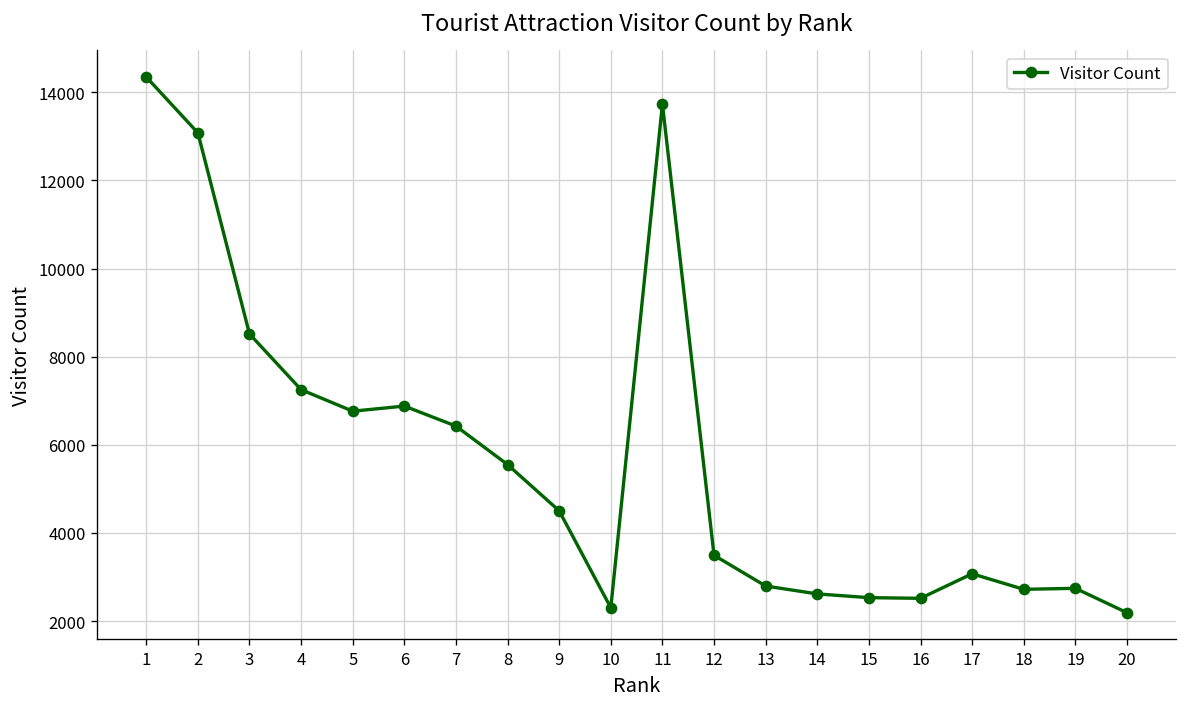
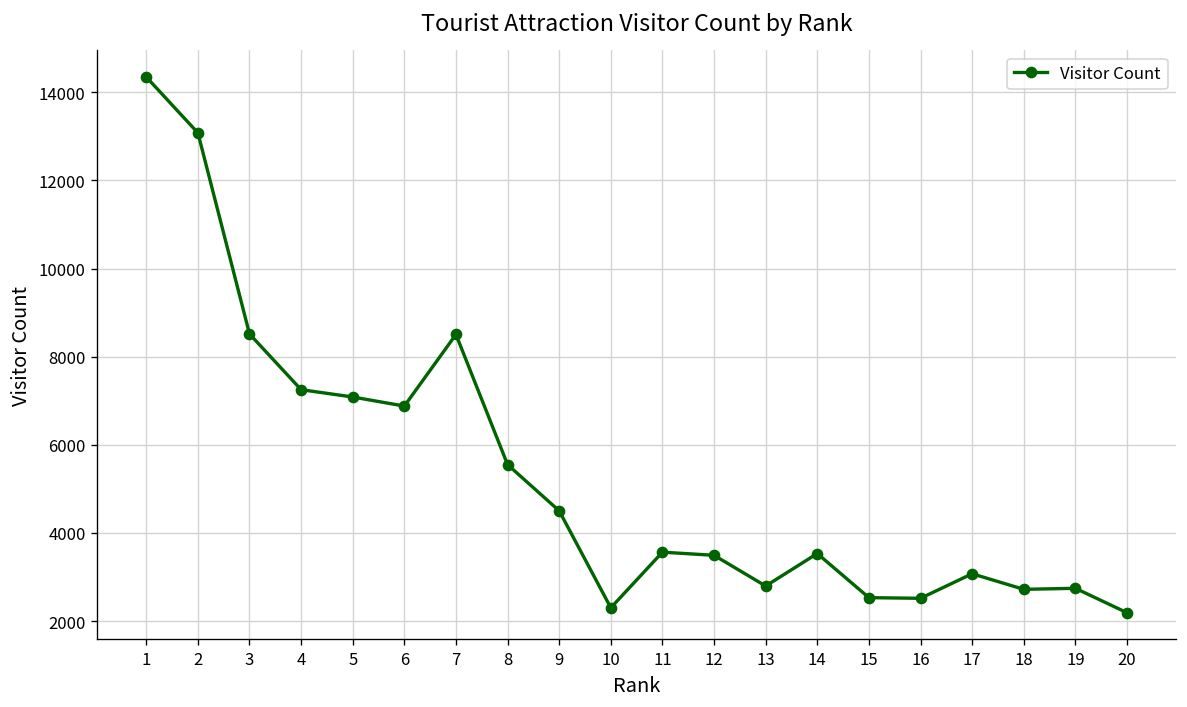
  {
    "1": 14300,
    "2": 13100,
    "3": 8500,
    "4": 7300,
-   "5": 6800,
+   "5": 7100,
    "6": 6900,
-   "7": 6400,
+   "7": 8500,
    "8": 5600,
    "9": 4500,
    "10": 2300,
-   "11": 13700,
+   "11": 3600,
    "12": 3500,
    "13": 2800,
-   "14": 2600,
+   "14": 3500,
    "15": 2500,
    "16": 2500,
    "17": 3100,
    "18": 2700,
    "19": 2700,
    "20": 2200
  }
